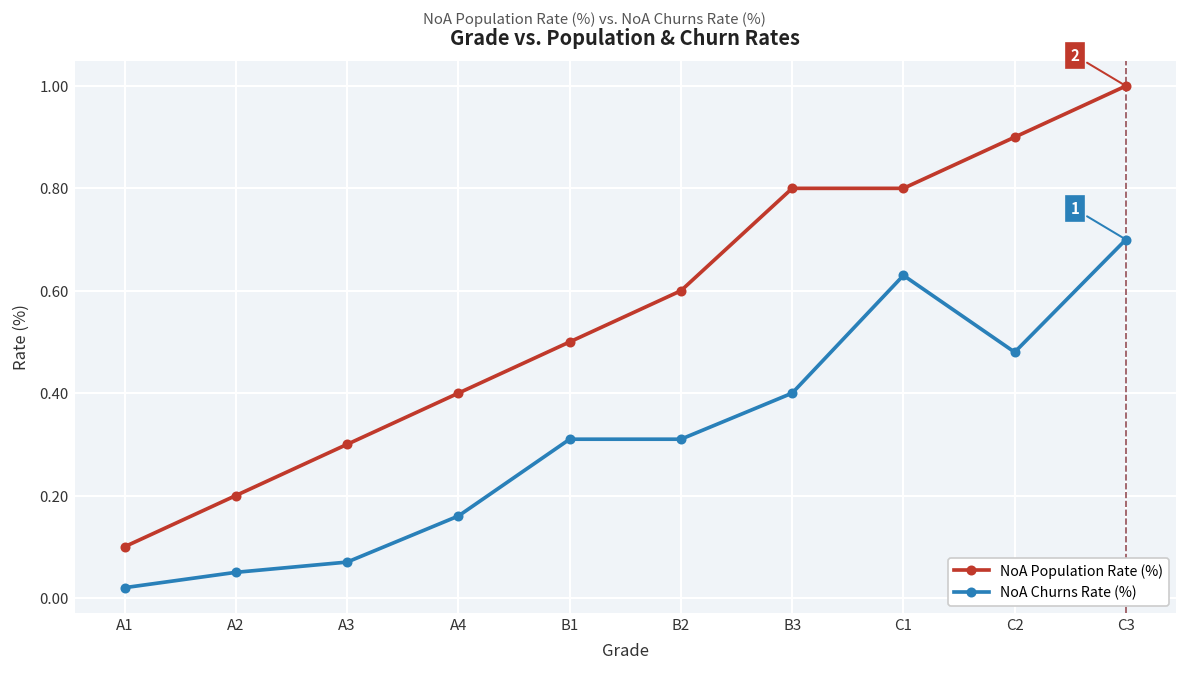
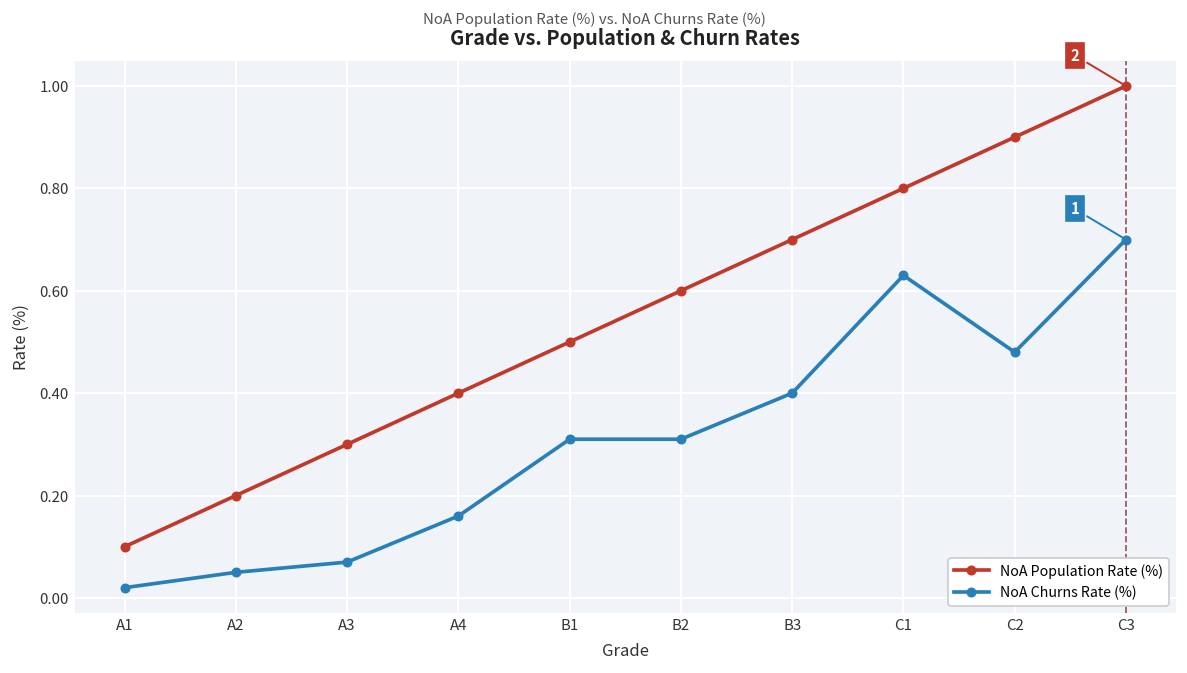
  {
    "NoA Population Rate (%)": {
      "A1": 0.1,
      "A2": 0.2,
      "A3": 0.3,
      "A4": 0.4,
      "B1": 0.5,
      "B2": 0.6,
-     "B3": 0.8,
+     "B3": 0.7,
      "C1": 0.8,
      "C2": 0.9,
      "C3": 1.0
    },
    "NoA Churns Rate (%)": {
      "A1": 0.02,
      "A2": 0.05,
      "A3": 0.07,
      "A4": 0.16,
      "B1": 0.31,
      "B2": 0.31,
      "B3": 0.4,
      "C1": 0.63,
      "C2": 0.48,
      "C3": 0.7
    }
  }
